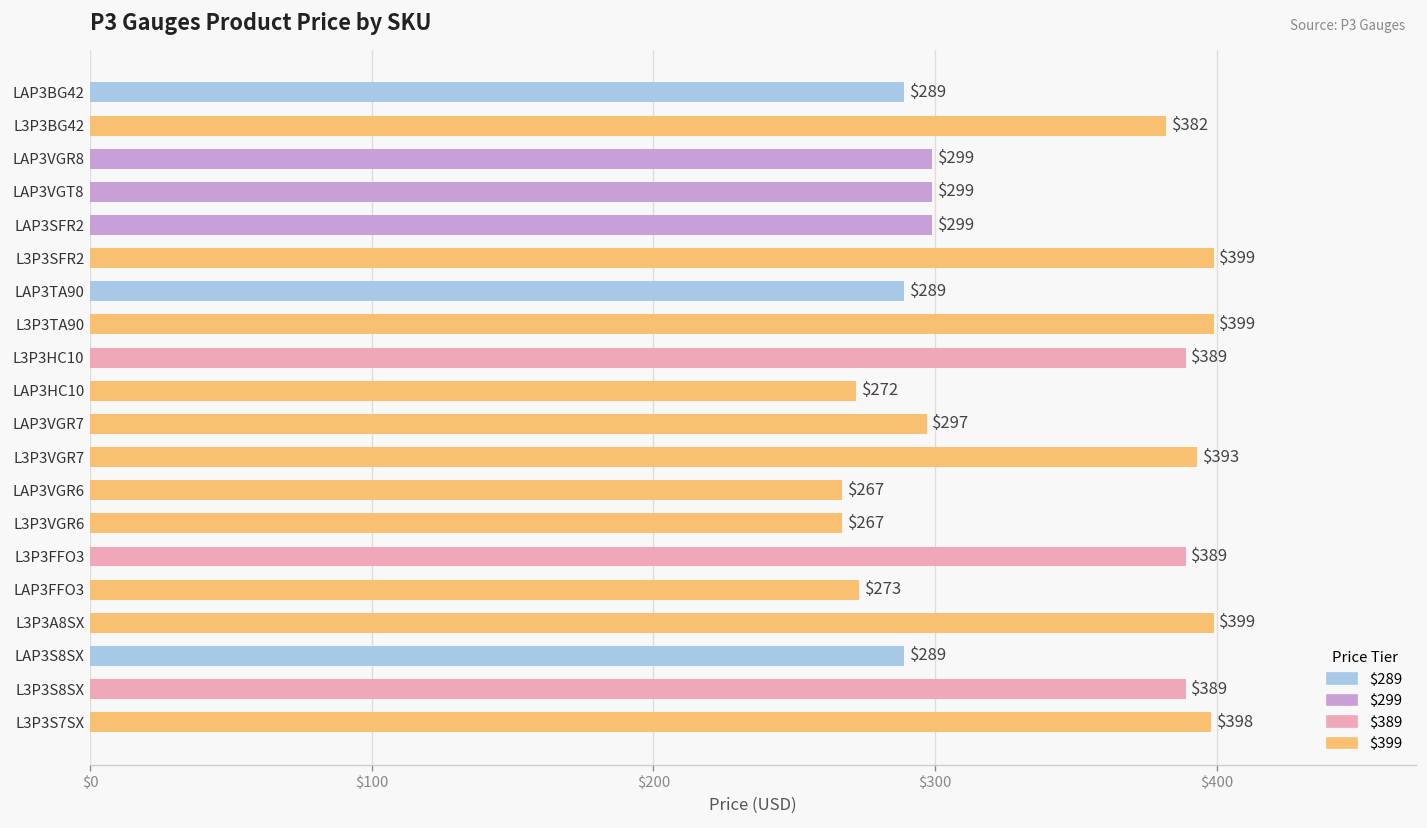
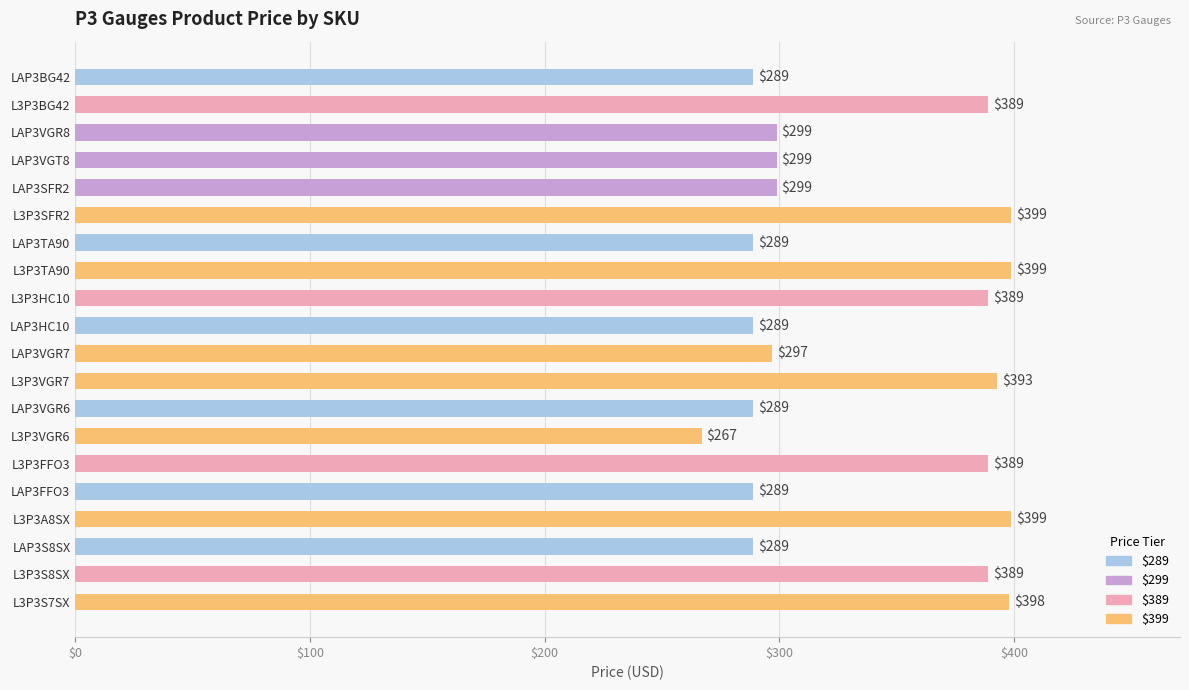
  {
    "LAP3BG42": "$289",
-   "L3P3BG42": "$382",
+   "L3P3BG42": "$389",
    "LAP3VGR8": "$299",
    "LAP3VGT8": "$299",
    "LAP3SFR2": "$299",
    "L3P3SFR2": "$399",
    "LAP3TA90": "$289",
    "L3P3TA90": "$399",
    "L3P3HC10": "$389",
-   "LAP3HC10": "$272",
+   "LAP3HC10": "$289",
    "LAP3VGR7": "$297",
    "L3P3VGR7": "$393",
-   "LAP3VGR6": "$267",
+   "LAP3VGR6": "$289",
    "L3P3VGR6": "$267",
    "L3P3FFO3": "$389",
-   "LAP3FFO3": "$273",
+   "LAP3FFO3": "$289",
    "L3P3A8SX": "$399",
    "LAP3S8SX": "$289",
    "L3P3S8SX": "$389",
    "L3P3S7SX": "$398"
  }
